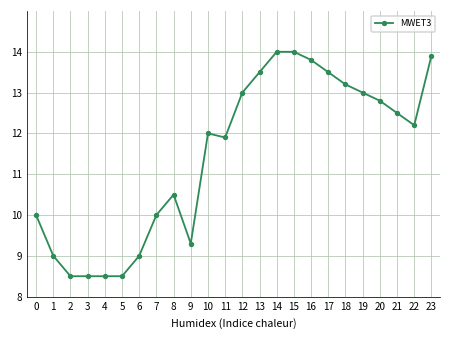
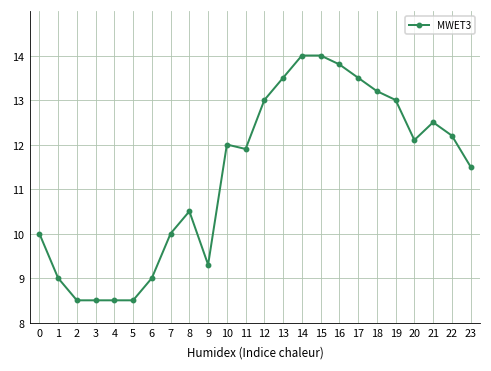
  {
    "0": 10.0,
    "1": 9.0,
    "2": 8.5,
    "3": 8.5,
    "4": 8.5,
    "5": 8.5,
    "6": 9.0,
    "7": 10.0,
    "8": 10.5,
    "9": 9.3,
    "10": 12.0,
    "11": 11.9,
    "12": 13.0,
    "13": 13.5,
    "14": 14.0,
    "15": 14.0,
    "16": 13.8,
    "17": 13.5,
    "18": 13.2,
    "19": 13.0,
-   "20": 12.8,
+   "20": 12.1,
    "21": 12.5,
    "22": 12.2,
-   "23": 13.9
+   "23": 11.5
  }
